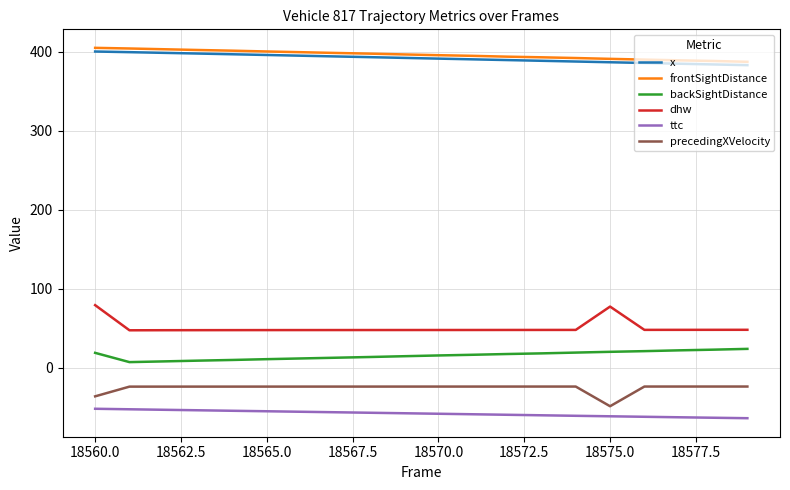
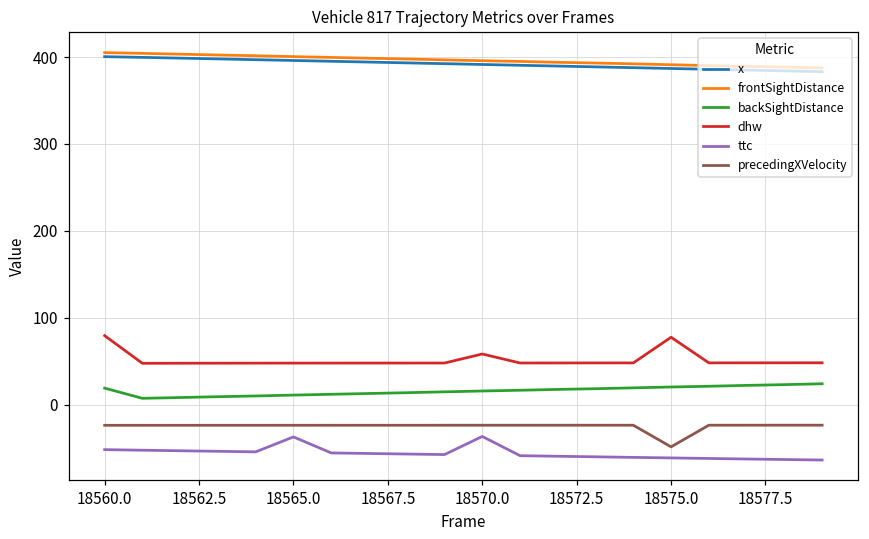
  {
    "x": {
      "18560.0": 400,
      "18565.0": 400,
      "18570.0": 390,
      "18575.0": 390
    },
    "frontSightDistance": {
      "18560.0": 410,
      "18565.0": 400,
      "18570.0": 400,
      "18575.0": 390
    },
    "backSightDistance": {
      "18560.0": 20,
      "18565.0": 10,
      "18570.0": 20,
      "18575.0": 20
    },
    "dhw": {
      "18560.0": 80,
      "18565.0": 50,
-     "18570.0": 50,
+     "18570.0": 60,
      "18575.0": 80
    },
    "ttc": {
      "18560.0": -50,
-     "18565.0": -60,
-     "18570.0": -60,
+     "18565.0": -40,
+     "18570.0": -40,
      "18575.0": -60
    },
    "precedingXVelocity": {
-     "18560.0": -40,
+     "18560.0": -20,
      "18565.0": -20,
      "18570.0": -20,
      "18575.0": -50
    }
  }
